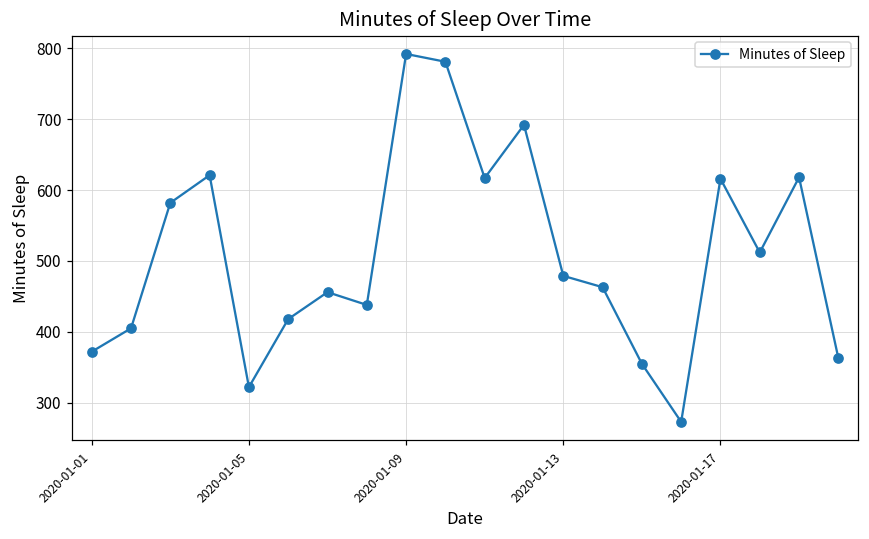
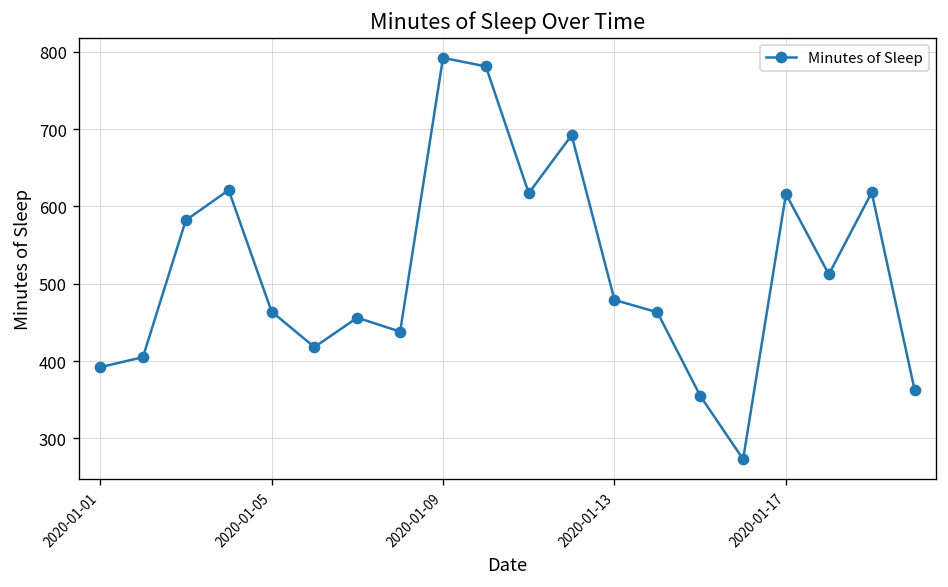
  {
-   "2020-01-01": 370,
-   "2020-01-05": 320,
+   "2020-01-01": 390,
+   "2020-01-05": 460,
    "2020-01-09": 790,
    "2020-01-13": 480,
    "2020-01-17": 620
  }
